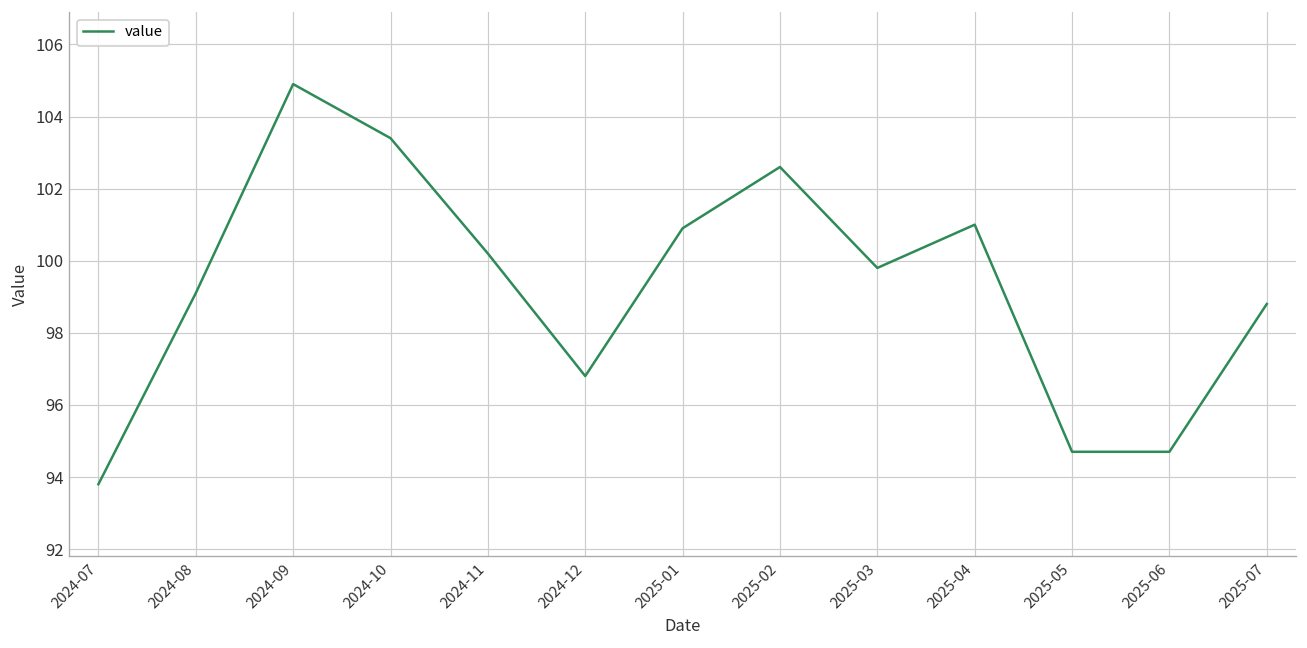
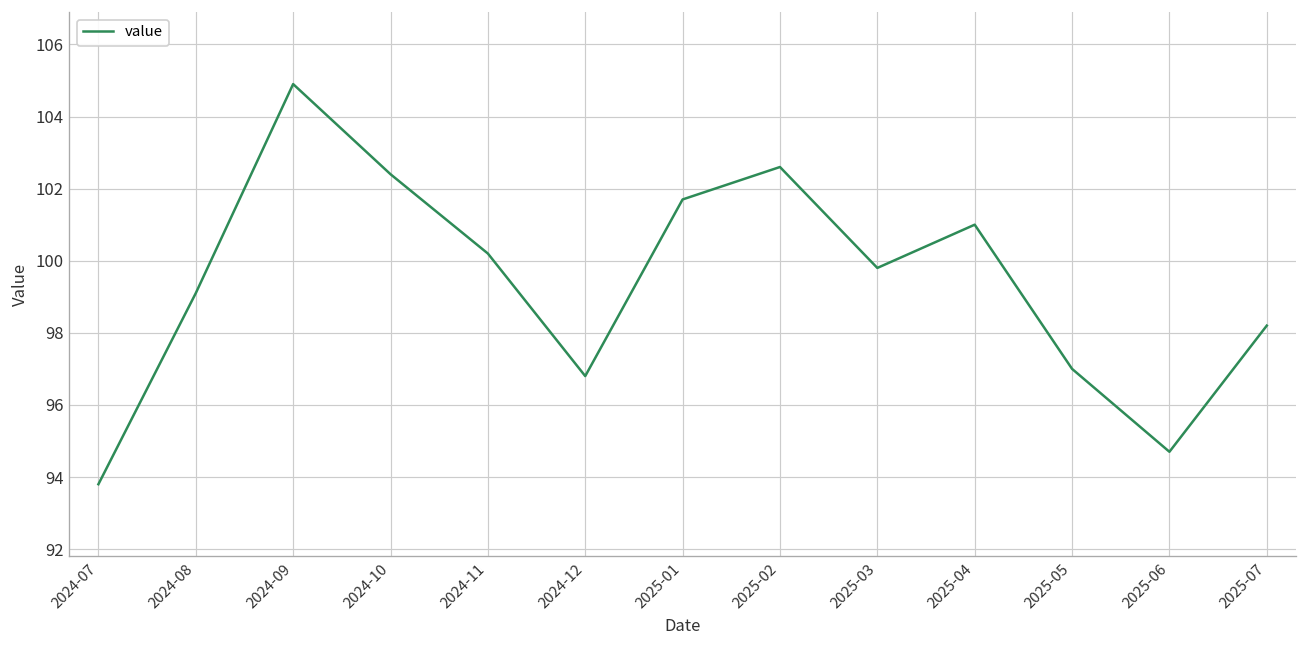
  {
    "2024-07": 93.8,
    "2024-08": 99.1,
    "2024-09": 104.9,
-   "2024-10": 103.4,
+   "2024-10": 102.4,
    "2024-11": 100.2,
    "2024-12": 96.8,
-   "2025-01": 100.9,
+   "2025-01": 101.7,
    "2025-02": 102.6,
    "2025-03": 99.8,
    "2025-04": 101.0,
-   "2025-05": 94.7,
+   "2025-05": 97.0,
    "2025-06": 94.7,
-   "2025-07": 98.8
+   "2025-07": 98.2
  }
